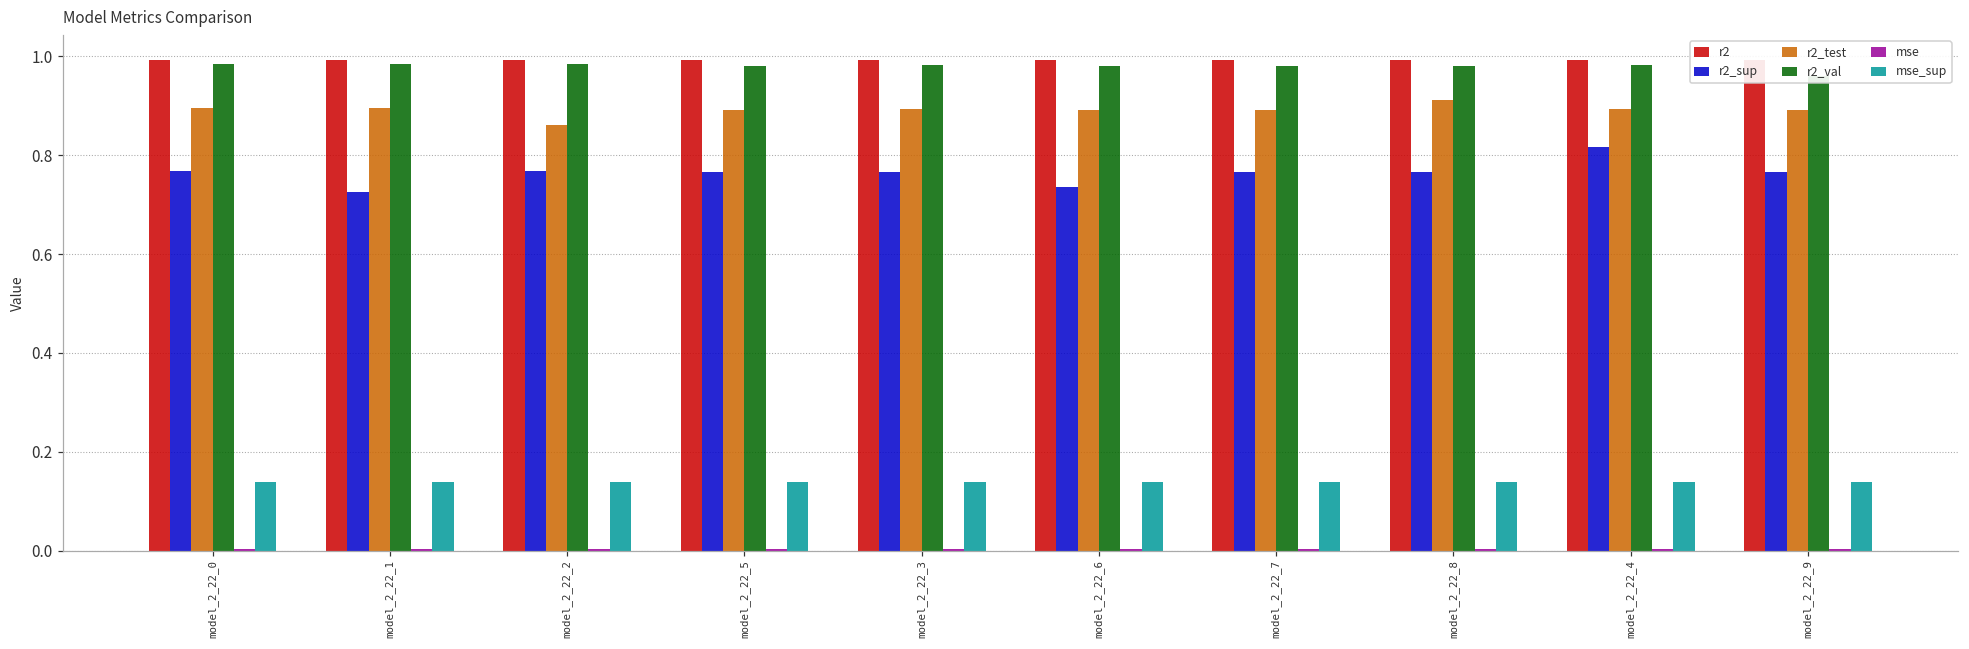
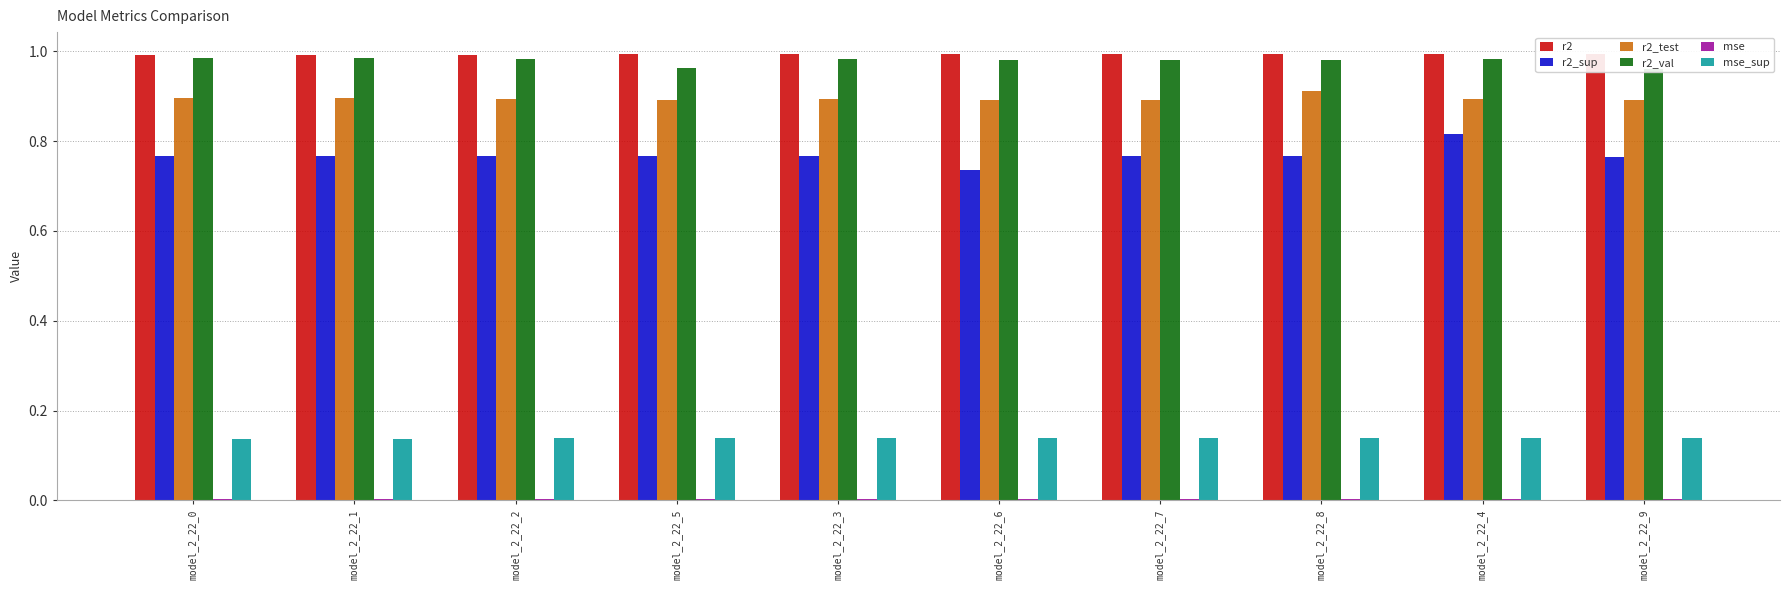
  {
    "r2": {
      "model_2_22_0": 0.99,
      "model_2_22_1": 0.99,
      "model_2_22_2": 0.99,
      "model_2_22_5": 0.99,
      "model_2_22_3": 0.99,
      "model_2_22_6": 0.99,
      "model_2_22_7": 0.99,
      "model_2_22_8": 0.99,
      "model_2_22_4": 0.99
    },
    "r2_sup": {
      "model_2_22_0": 0.77,
-     "model_2_22_1": 0.73,
+     "model_2_22_1": 0.77,
      "model_2_22_2": 0.77,
      "model_2_22_5": 0.77,
      "model_2_22_3": 0.77,
      "model_2_22_6": 0.74,
      "model_2_22_7": 0.77,
      "model_2_22_8": 0.77,
      "model_2_22_4": 0.82,
      "model_2_22_9": 0.77
    },
    "r2_test": {
      "model_2_22_0": 0.90,
      "model_2_22_1": 0.90,
-     "model_2_22_2": 0.86,
+     "model_2_22_2": 0.89,
      "model_2_22_5": 0.89,
      "model_2_22_3": 0.89,
      "model_2_22_6": 0.89,
      "model_2_22_7": 0.89,
      "model_2_22_8": 0.91,
      "model_2_22_4": 0.89,
      "model_2_22_9": 0.89
    },
    "r2_val": {
      "model_2_22_0": 0.99,
      "model_2_22_1": 0.98,
      "model_2_22_2": 0.98,
-     "model_2_22_5": 0.98,
+     "model_2_22_5": 0.96,
      "model_2_22_3": 0.98,
      "model_2_22_6": 0.98,
      "model_2_22_7": 0.98,
      "model_2_22_8": 0.98,
      "model_2_22_4": 0.98
    },
    "mse_sup": {
      "model_2_22_0": 0.14,
      "model_2_22_1": 0.14,
      "model_2_22_2": 0.14,
      "model_2_22_5": 0.14,
      "model_2_22_3": 0.14,
      "model_2_22_6": 0.14,
      "model_2_22_7": 0.14,
      "model_2_22_8": 0.14,
      "model_2_22_4": 0.14,
      "model_2_22_9": 0.14
    }
  }
